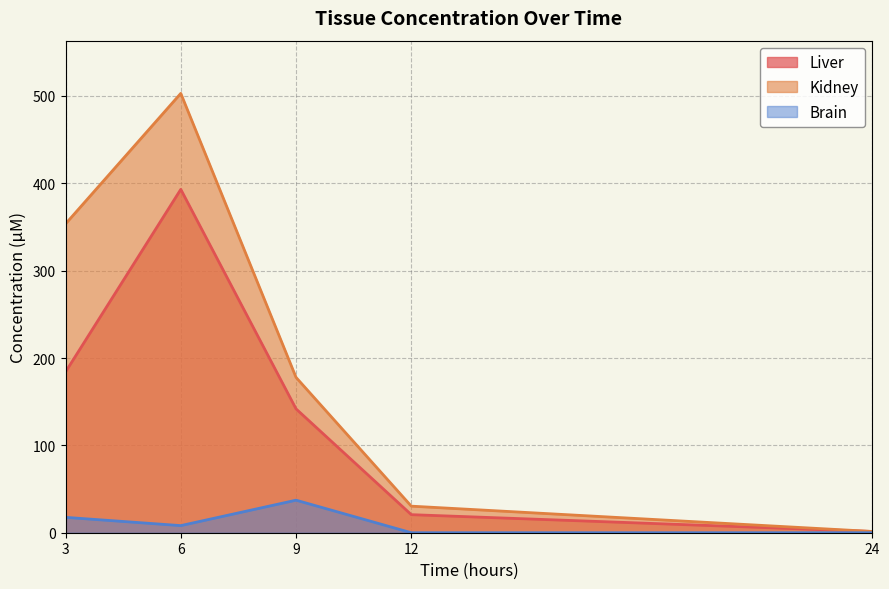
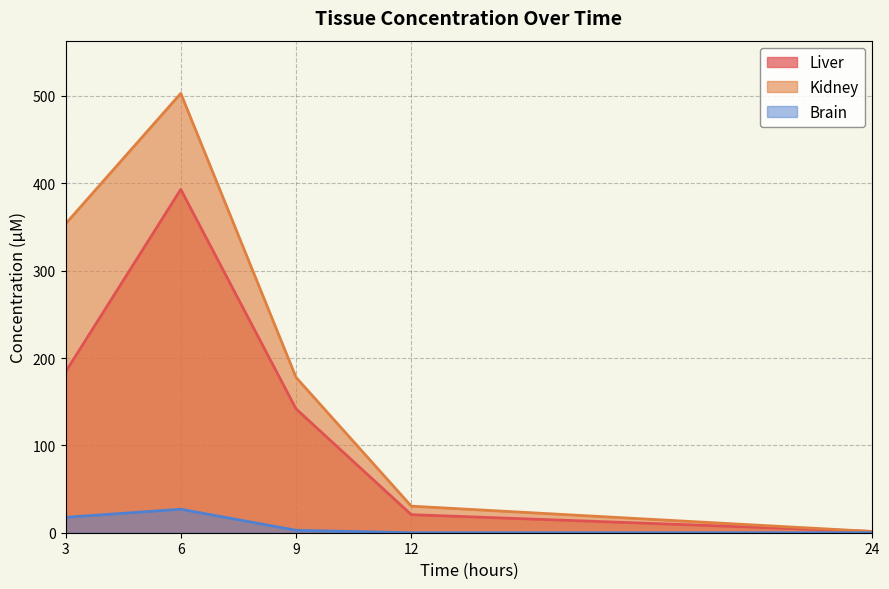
  {
    "Brain": {
      "3": 20,
-     "6": 10,
-     "9": 40,
+     "6": 30,
+     "9": 0,
      "12": 0
    }
  }
